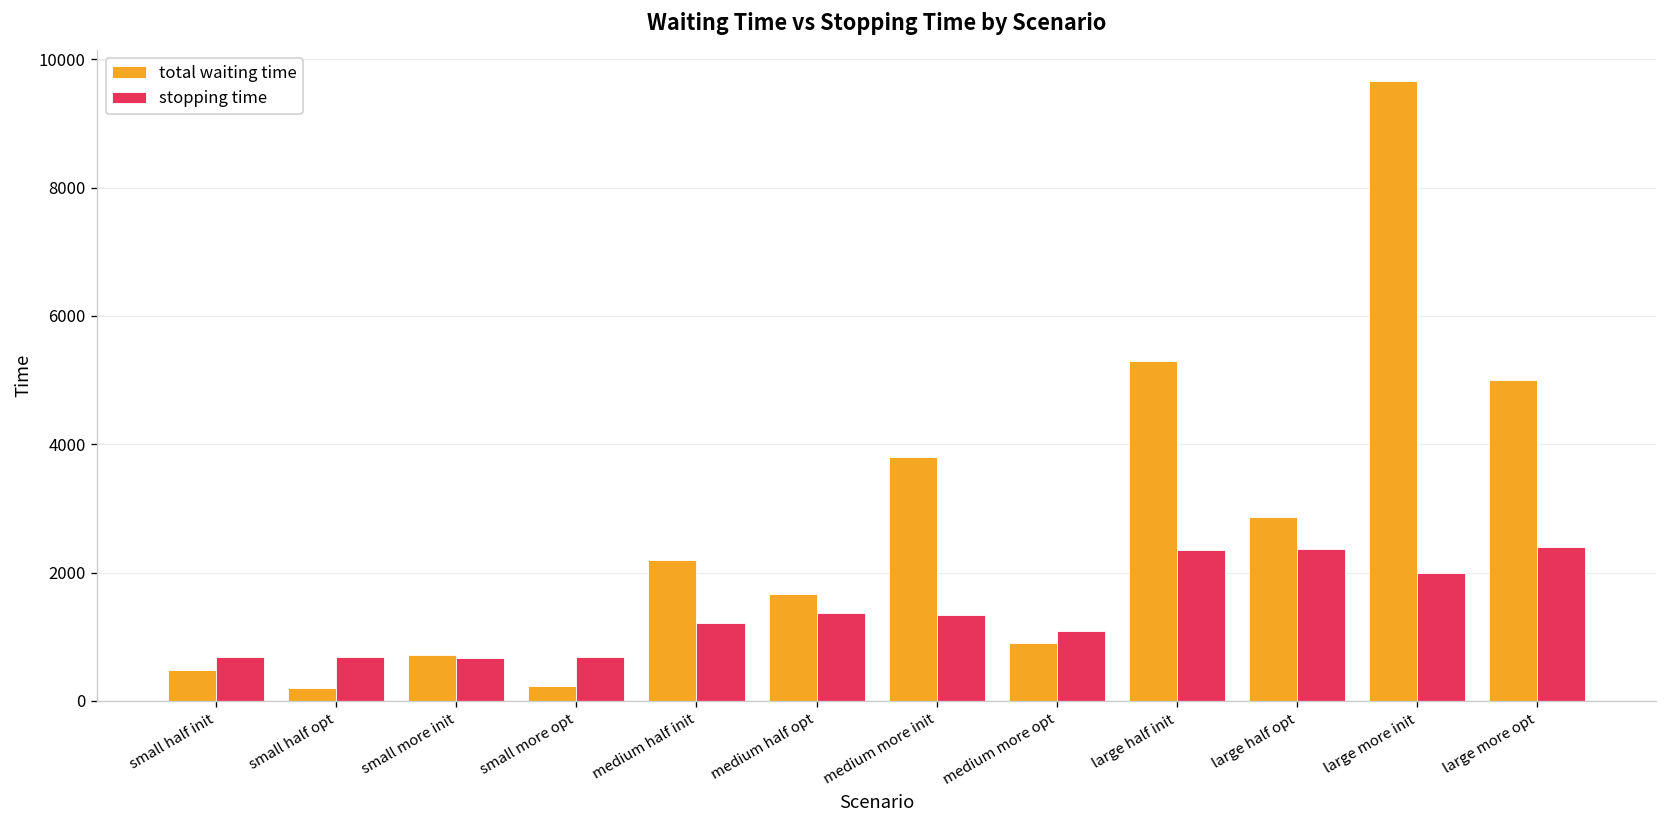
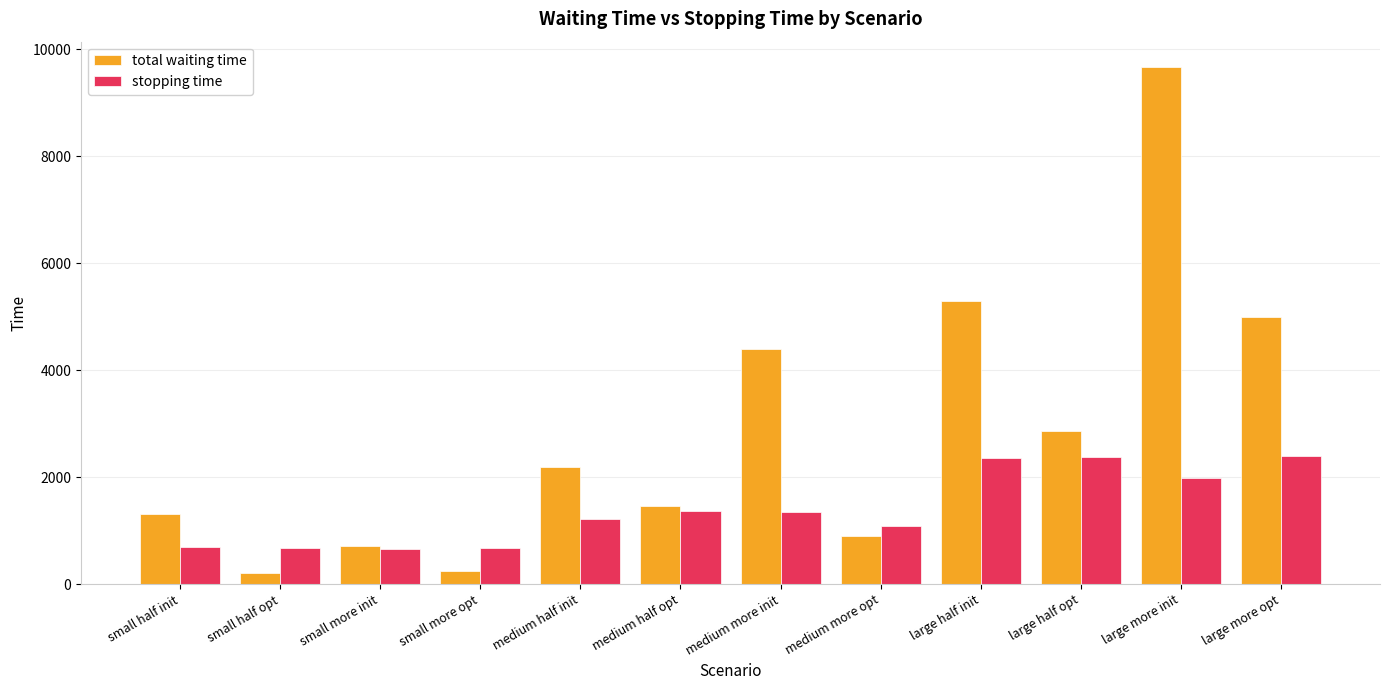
  {
    "total waiting time": {
-     "small half init": 500,
+     "small half init": 1300,
      "small half opt": 200,
      "small more init": 700,
      "small more opt": 200,
      "medium half init": 2200,
-     "medium half opt": 1700,
-     "medium more init": 3800,
+     "medium half opt": 1500,
+     "medium more init": 4400,
      "medium more opt": 900,
      "large half init": 5300,
      "large half opt": 2900,
      "large more init": 9700,
      "large more opt": 5000
    },
    "stopping time": {
      "small half init": 700,
      "small half opt": 700,
      "small more init": 700,
      "small more opt": 700,
      "medium half init": 1200,
      "medium half opt": 1400,
      "medium more init": 1300,
      "medium more opt": 1100,
      "large half init": 2400,
      "large half opt": 2400,
      "large more init": 2000,
      "large more opt": 2400
    }
  }
